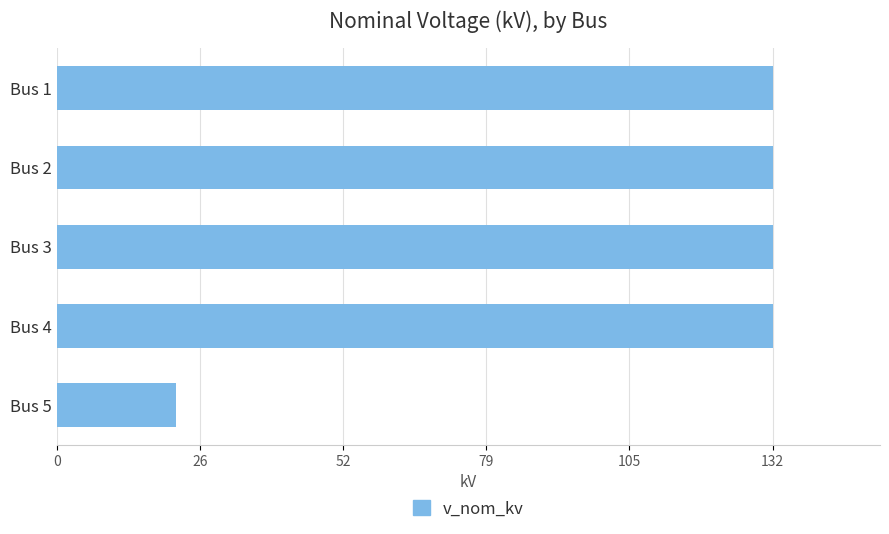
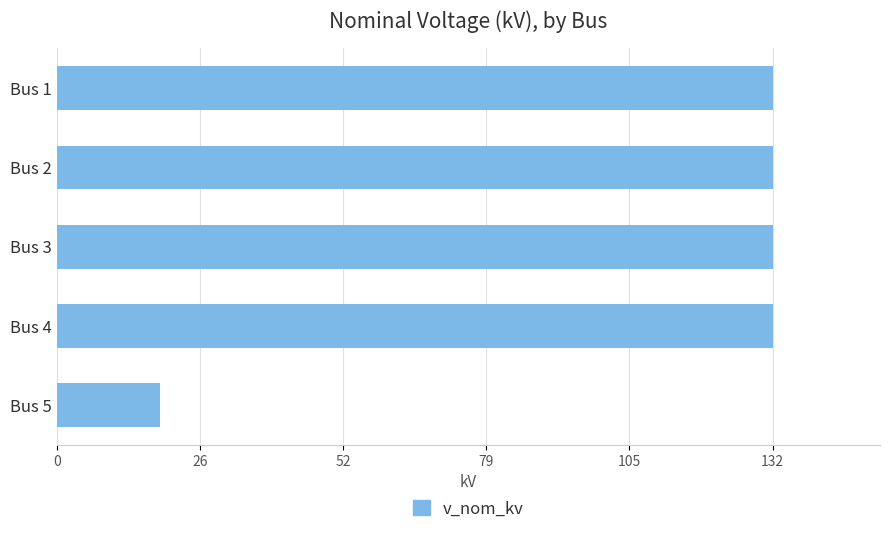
  {
    "Bus 1": 132,
    "Bus 2": 132,
    "Bus 3": 132,
    "Bus 4": 132,
-   "Bus 5": 22
+   "Bus 5": 19
  }
